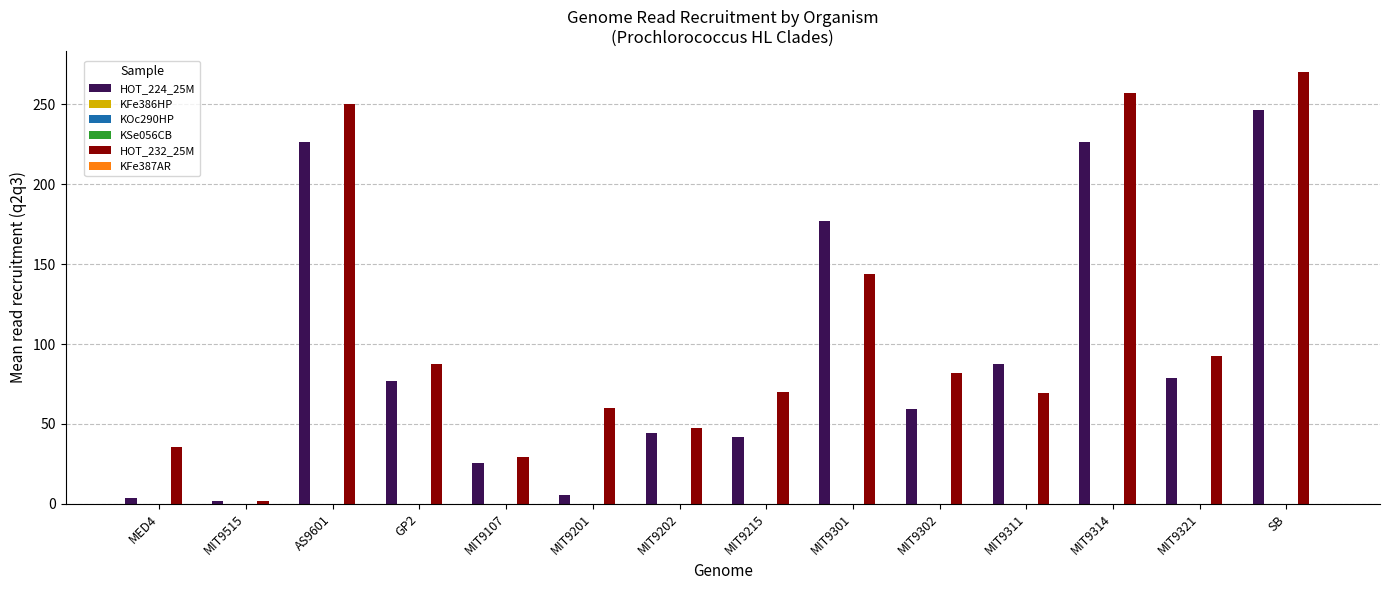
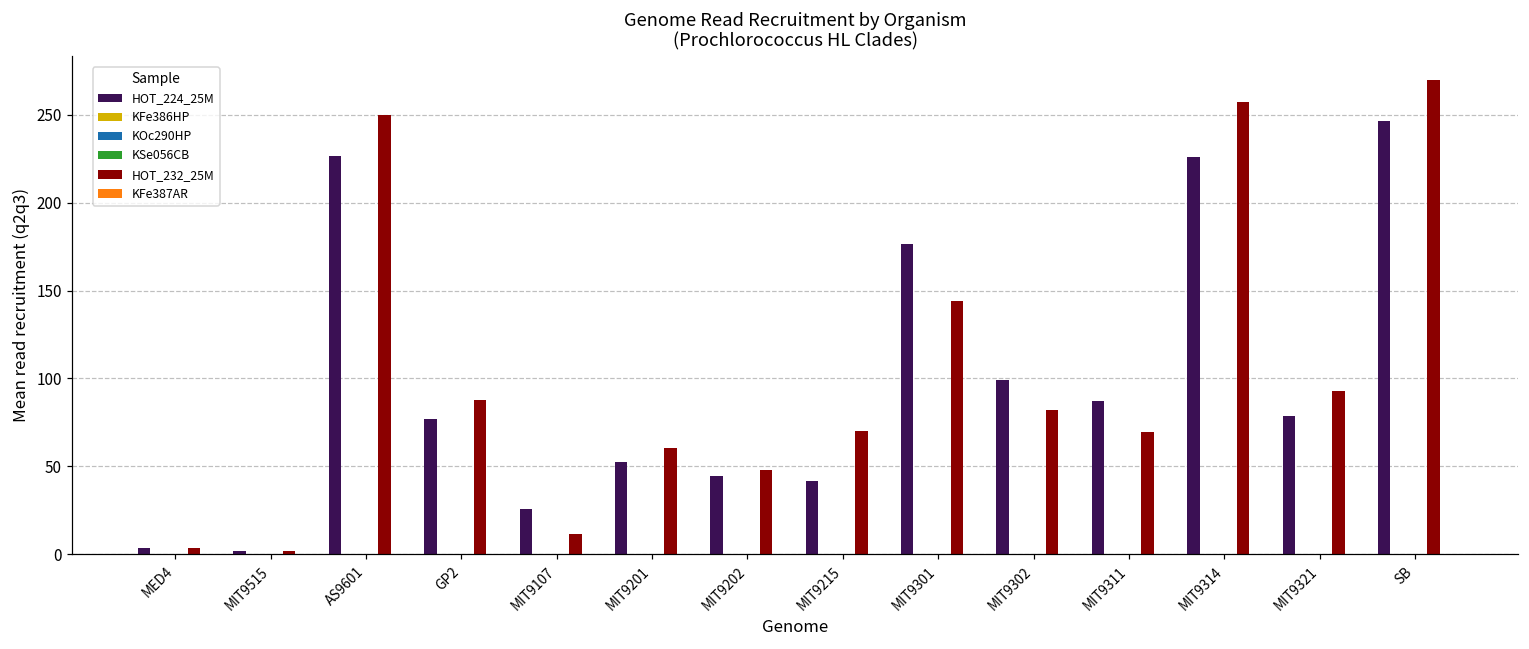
  {
    "HOT_224_25M": {
      "MED4": 4,
      "MIT9515": 2,
      "AS9601": 226,
      "GP2": 77,
      "MIT9107": 26,
-     "MIT9201": 5,
+     "MIT9201": 53,
      "MIT9202": 45,
      "MIT9215": 42,
      "MIT9301": 177,
-     "MIT9302": 60,
+     "MIT9302": 99,
      "MIT9311": 87,
      "MIT9314": 226,
      "MIT9321": 79,
      "SB": 246
    },
    "KFe386HP": {
      "MED4": 0,
      "MIT9515": 0,
      "GP2": 0,
      "MIT9107": 0,
      "MIT9201": 0,
      "MIT9202": 0,
      "MIT9215": 0,
      "MIT9301": 0,
      "MIT9302": 0,
      "MIT9311": 0,
      "MIT9321": 0,
      "SB": 0
    },
    "KOc290HP": {
      "MED4": 0,
      "MIT9515": 0,
      "GP2": 0,
      "MIT9107": 0,
      "MIT9201": 0,
      "MIT9202": 0,
      "MIT9215": 0,
      "MIT9301": 0,
      "MIT9302": 0,
      "MIT9314": 0,
      "MIT9321": 0,
      "SB": 0
    },
    "KSe056CB": {
      "MED4": 0,
      "MIT9515": 0,
      "AS9601": 0,
      "GP2": 0,
      "MIT9107": 0,
      "MIT9201": 0,
      "MIT9202": 0,
      "MIT9215": 0,
      "MIT9301": 0,
      "MIT9302": 0,
      "MIT9311": 0,
      "MIT9314": 0,
      "MIT9321": 0,
      "SB": 0
    },
    "HOT_232_25M": {
-     "MED4": 36,
+     "MED4": 3,
      "MIT9515": 2,
      "AS9601": 250,
      "GP2": 87,
-     "MIT9107": 29,
+     "MIT9107": 12,
      "MIT9201": 60,
      "MIT9202": 48,
      "MIT9215": 70,
      "MIT9301": 144,
      "MIT9302": 82,
      "MIT9311": 69,
      "MIT9314": 257,
      "MIT9321": 93,
      "SB": 270
    },
    "KFe387AR": {
      "MED4": 0,
      "MIT9515": 0,
      "AS9601": 0,
      "GP2": 0,
      "MIT9107": 0,
      "MIT9201": 0,
      "MIT9202": 0,
      "MIT9215": 0,
      "MIT9301": 0,
      "MIT9302": 0,
      "MIT9311": 0,
      "MIT9314": 0,
      "MIT9321": 0,
      "SB": 0
    }
  }
